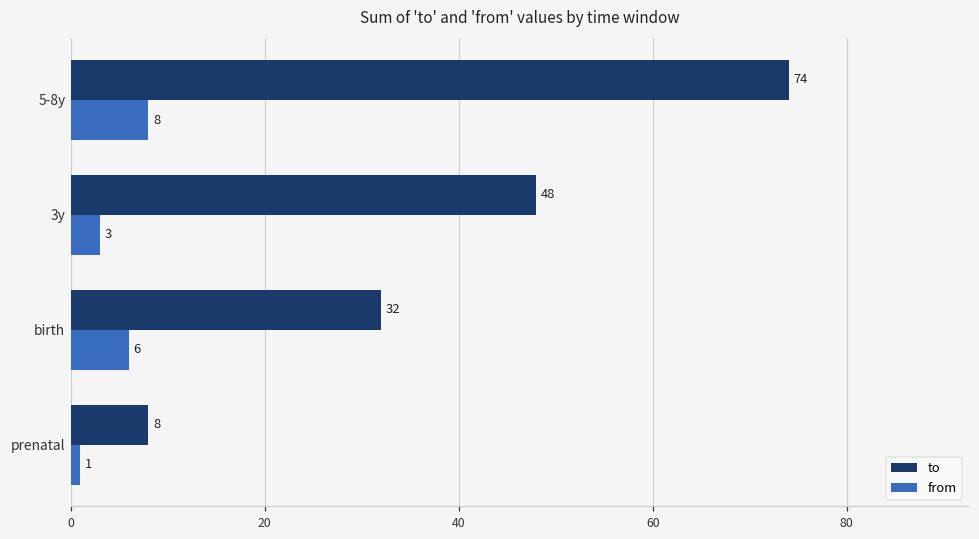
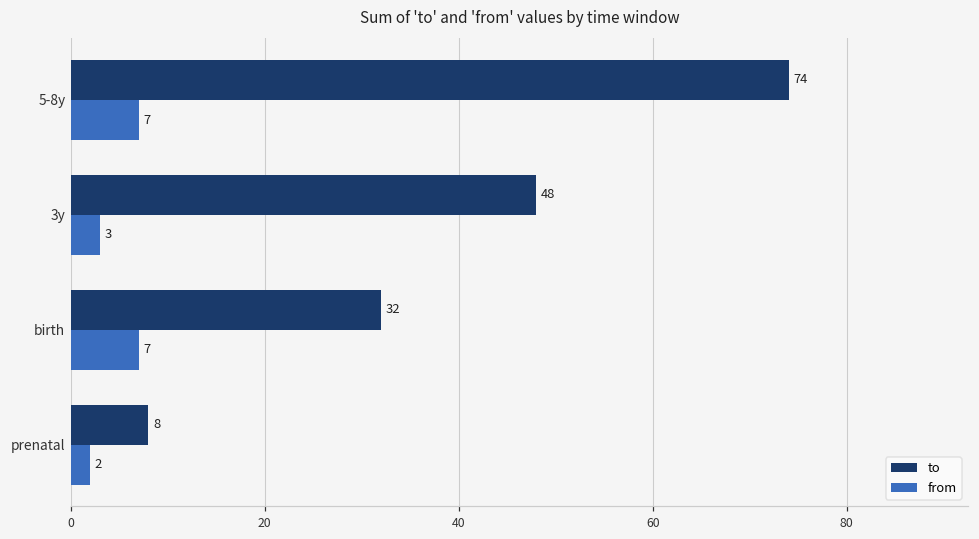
  {
    "to": {
      "5-8y": 74,
      "3y": 48,
      "birth": 32,
      "prenatal": 8
    },
    "from": {
-     "5-8y": 8,
+     "5-8y": 7,
      "3y": 3,
-     "birth": 6,
-     "prenatal": 1
+     "birth": 7,
+     "prenatal": 2
    }
  }
